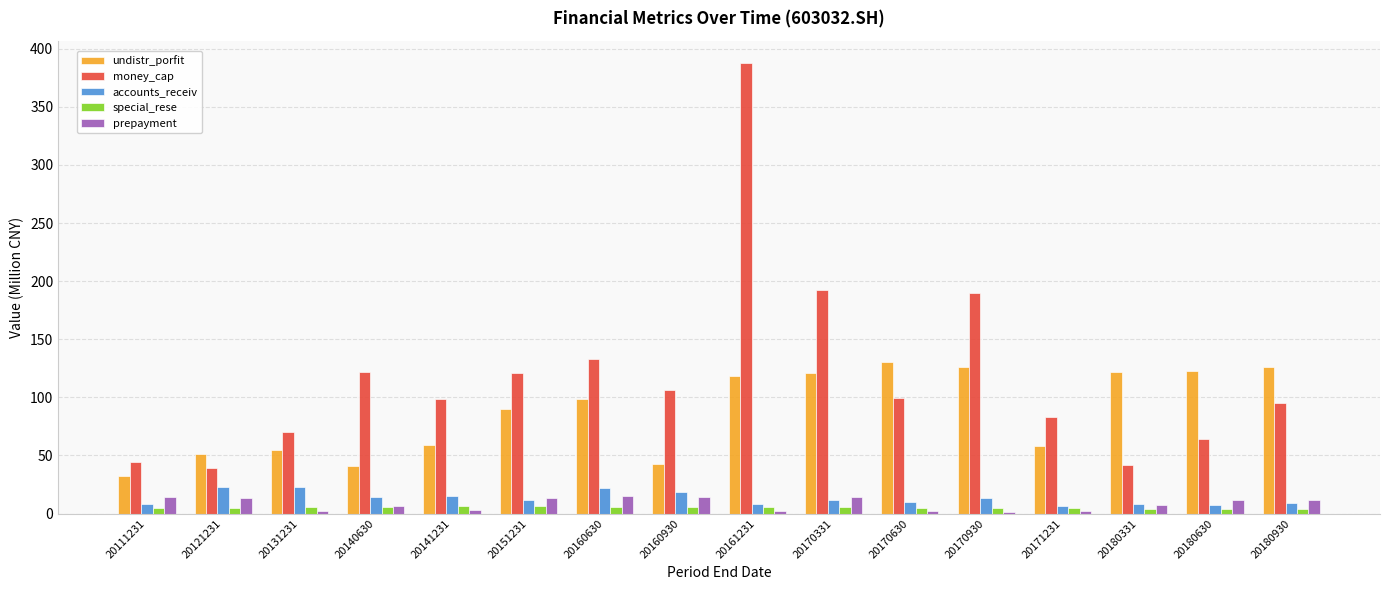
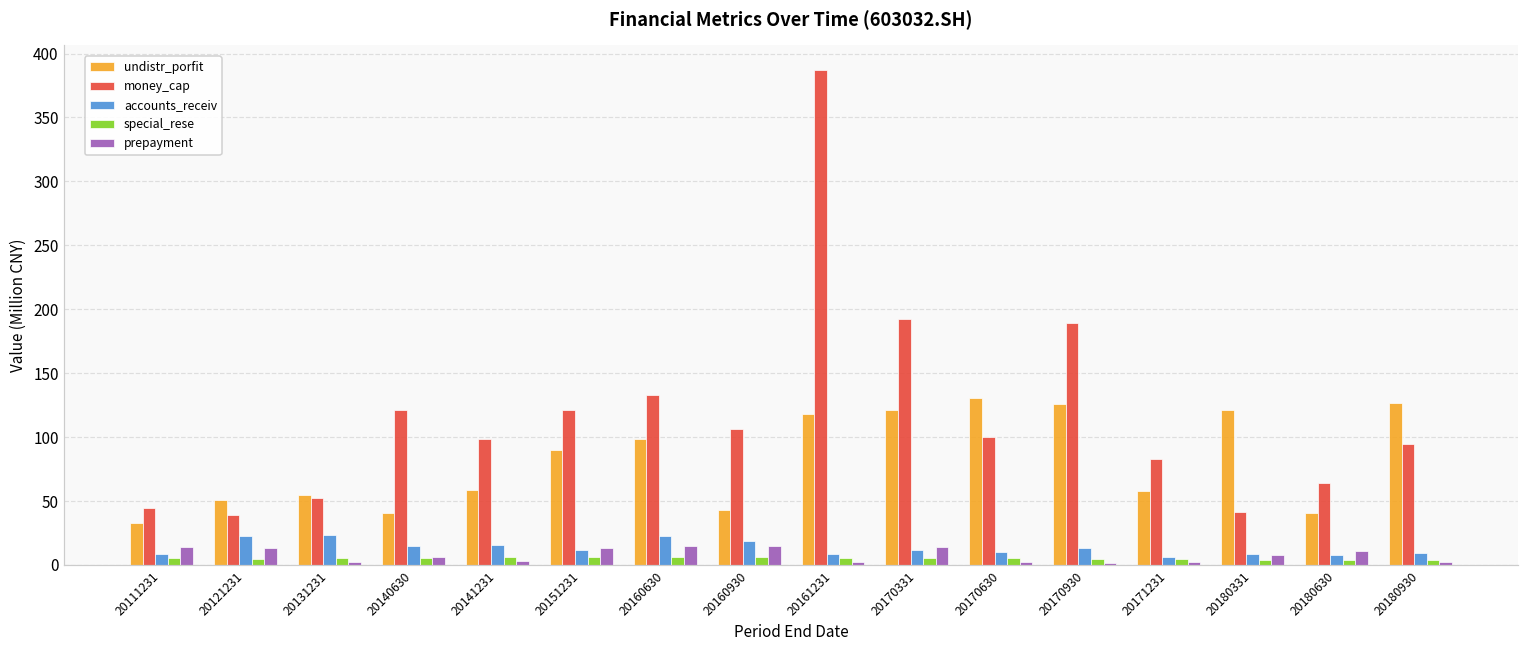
  {
    "undistr_porfit": {
      "20111231": 32,
      "20121231": 51,
      "20131231": 55,
      "20140630": 41,
      "20141231": 59,
      "20151231": 90,
      "20160630": 98,
      "20160930": 43,
      "20161231": 118,
      "20170331": 121,
      "20170630": 130,
      "20170930": 126,
      "20171231": 58,
      "20180331": 121,
-     "20180630": 123,
+     "20180630": 40,
      "20180930": 126
    },
    "money_cap": {
      "20111231": 45,
      "20121231": 39,
-     "20131231": 70,
+     "20131231": 52,
      "20140630": 122,
      "20141231": 98,
      "20151231": 121,
      "20160630": 133,
      "20160930": 106,
      "20161231": 387,
      "20170331": 193,
      "20170630": 100,
      "20170930": 190,
      "20171231": 83,
      "20180331": 42,
      "20180630": 64,
      "20180930": 95
    },
    "accounts_receiv": {
      "20111231": 9,
      "20121231": 22,
      "20131231": 23,
      "20140630": 14,
      "20141231": 15,
      "20151231": 12,
      "20160630": 22,
      "20160930": 18,
      "20161231": 9,
      "20170331": 11,
      "20170630": 10,
      "20170930": 13,
      "20171231": 6,
      "20180331": 8,
      "20180630": 8,
      "20180930": 9
    },
    "special_rese": {
      "20111231": 5,
      "20121231": 5,
      "20131231": 5,
      "20140630": 5,
      "20141231": 7,
      "20151231": 6,
      "20160630": 6,
      "20160930": 6,
      "20161231": 6,
      "20170331": 5,
      "20170630": 5,
      "20170930": 5,
      "20171231": 4,
      "20180331": 4,
      "20180630": 4,
      "20180930": 4
    },
    "prepayment": {
      "20111231": 14,
      "20121231": 13,
      "20131231": 2,
      "20140630": 6,
      "20141231": 3,
      "20151231": 13,
      "20160630": 15,
      "20160930": 14,
      "20170331": 14,
      "20170630": 2,
      "20171231": 2,
      "20180331": 8,
      "20180630": 11,
-     "20180930": 12
+     "20180930": 3
    }
  }
